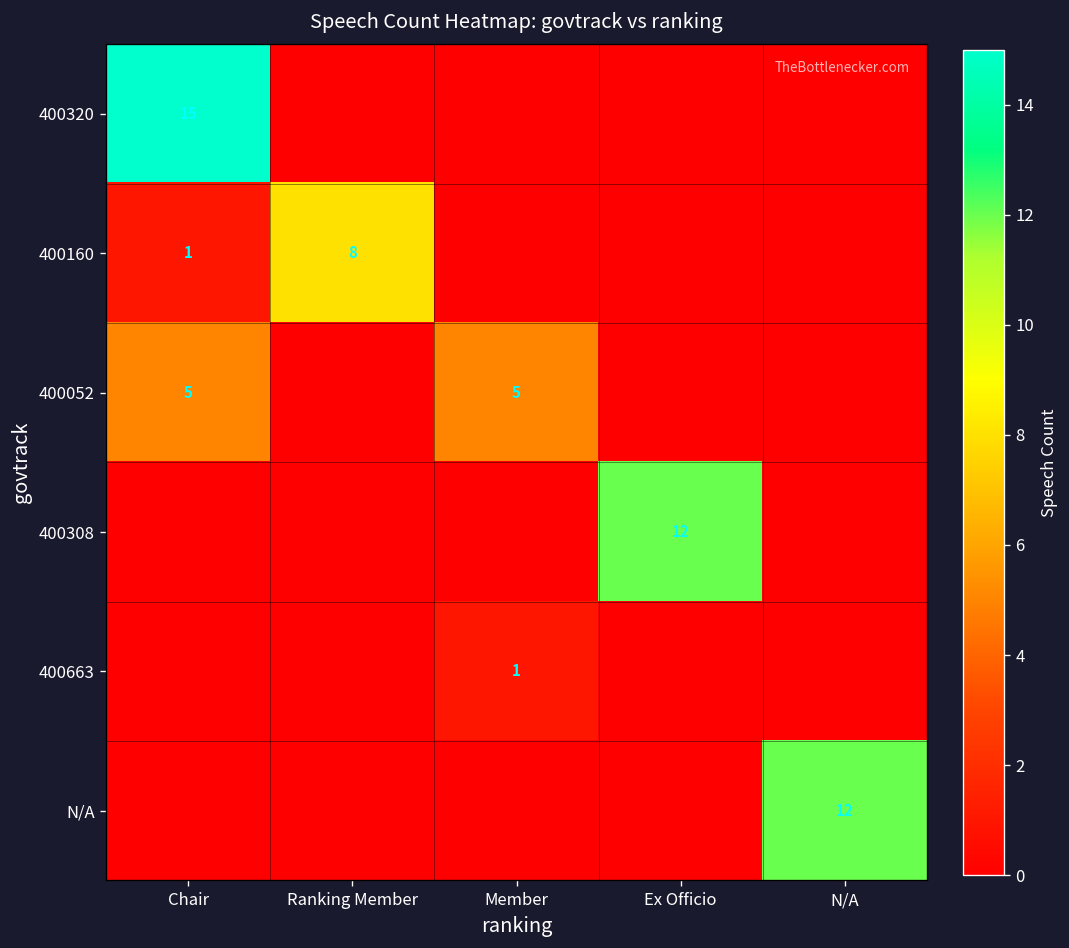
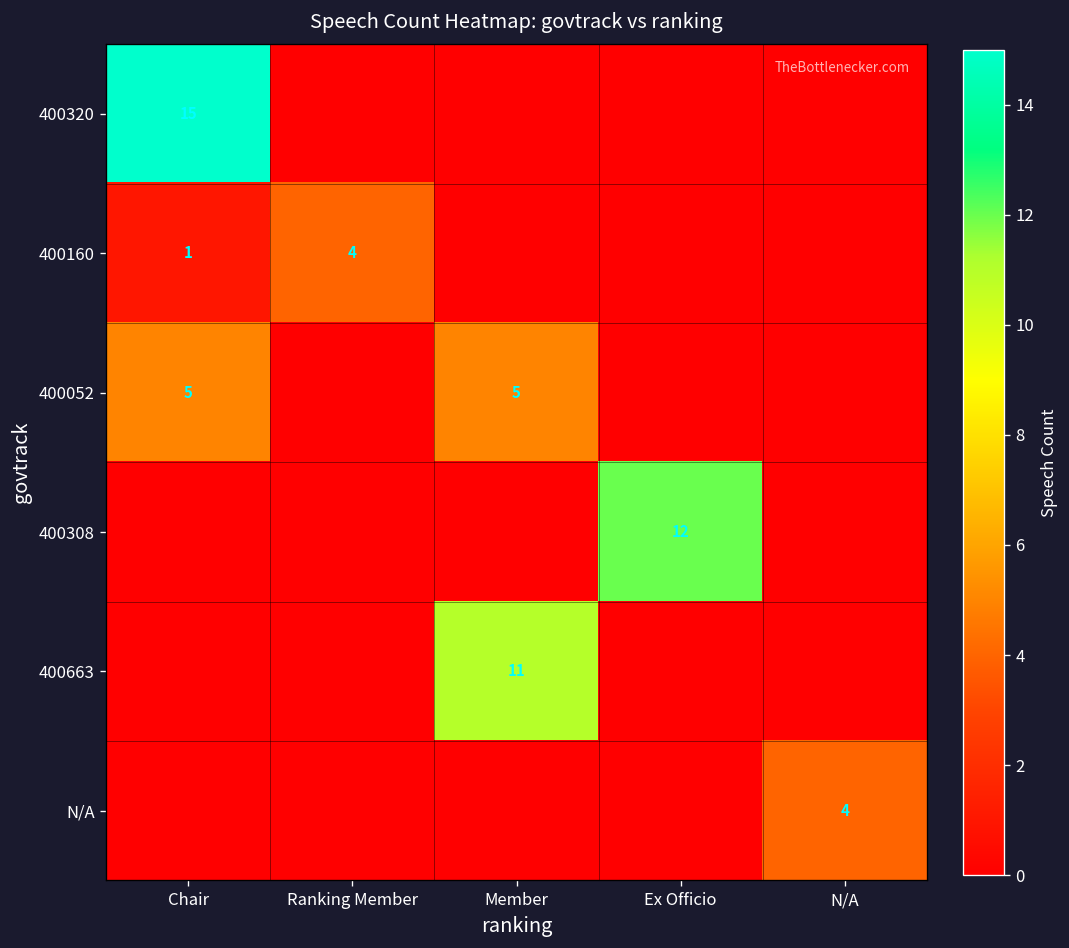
  {
    "400320": {
      "Chair": 15
    },
    "400160": {
      "Chair": 1,
-     "Ranking Member": 8
+     "Ranking Member": 4
    },
    "400052": {
      "Chair": 5,
      "Member": 5
    },
    "400308": {
      "Ex Officio": 12
    },
    "400663": {
-     "Member": 1
+     "Member": 11
    },
    "N/A": {
-     "N/A": 12
+     "N/A": 4
    }
  }
